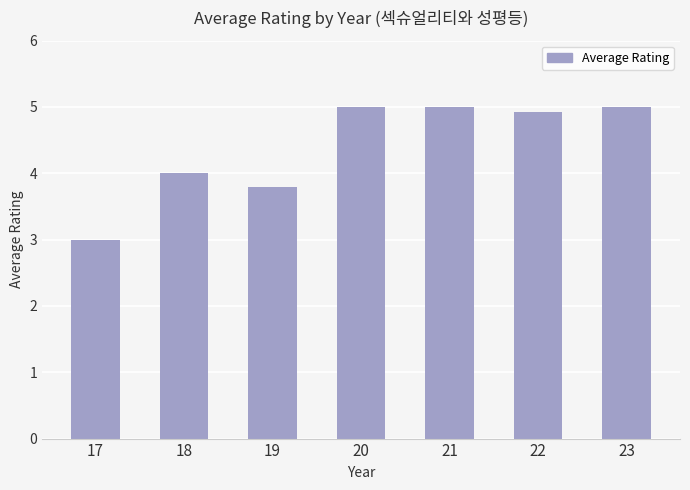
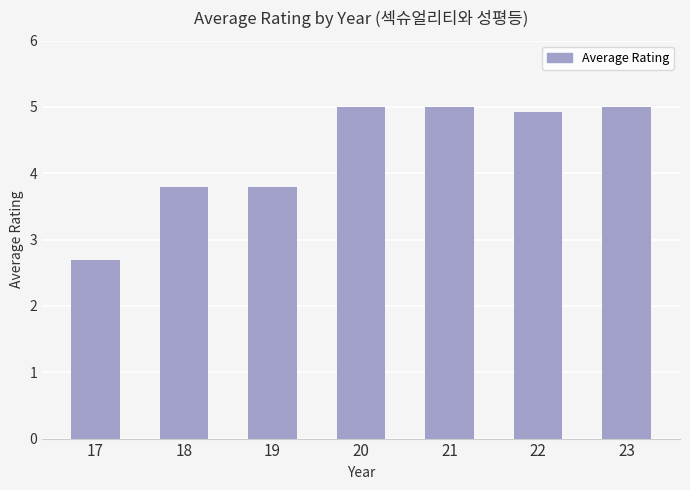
  {
-   "17": 3.0,
-   "18": 4.0,
+   "17": 2.7,
+   "18": 3.8,
    "19": 3.8,
    "20": 5.0,
    "21": 5.0,
    "22": 4.9,
    "23": 5.0
  }
